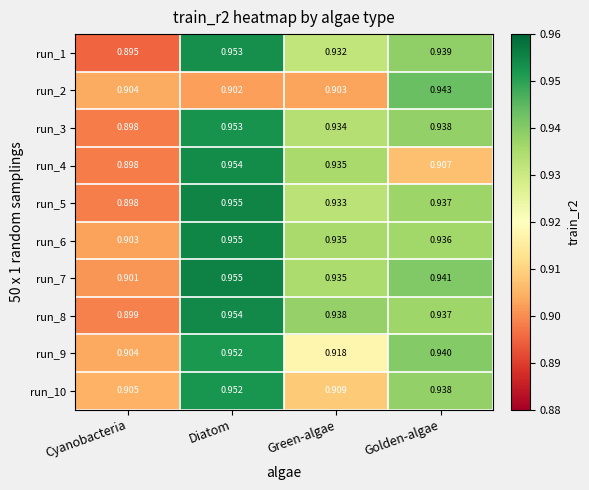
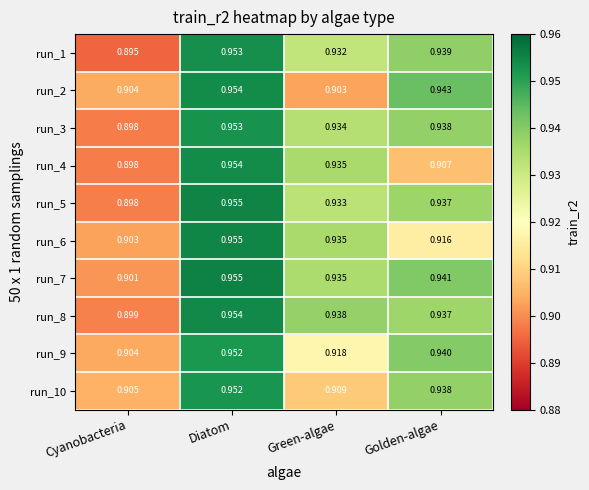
  {
    "run_1": {
      "Cyanobacteria": 0.895,
      "Diatom": 0.953,
      "Green-algae": 0.932,
      "Golden-algae": 0.939
    },
    "run_2": {
      "Cyanobacteria": 0.904,
-     "Diatom": 0.902,
+     "Diatom": 0.954,
      "Green-algae": 0.903,
      "Golden-algae": 0.943
    },
    "run_3": {
      "Cyanobacteria": 0.898,
      "Diatom": 0.953,
      "Green-algae": 0.934,
      "Golden-algae": 0.938
    },
    "run_4": {
      "Cyanobacteria": 0.898,
      "Diatom": 0.954,
      "Green-algae": 0.935,
      "Golden-algae": 0.907
    },
    "run_5": {
      "Cyanobacteria": 0.898,
      "Diatom": 0.955,
      "Green-algae": 0.933,
      "Golden-algae": 0.937
    },
    "run_6": {
      "Cyanobacteria": 0.903,
      "Diatom": 0.955,
      "Green-algae": 0.935,
-     "Golden-algae": 0.936
+     "Golden-algae": 0.916
    },
    "run_7": {
      "Cyanobacteria": 0.901,
      "Diatom": 0.955,
      "Green-algae": 0.935,
      "Golden-algae": 0.941
    },
    "run_8": {
      "Cyanobacteria": 0.899,
      "Diatom": 0.954,
      "Green-algae": 0.938,
      "Golden-algae": 0.937
    },
    "run_9": {
      "Cyanobacteria": 0.904,
      "Diatom": 0.952,
      "Green-algae": 0.918,
      "Golden-algae": 0.940
    },
    "run_10": {
      "Cyanobacteria": 0.905,
      "Diatom": 0.952,
      "Green-algae": 0.909,
      "Golden-algae": 0.938
    }
  }
